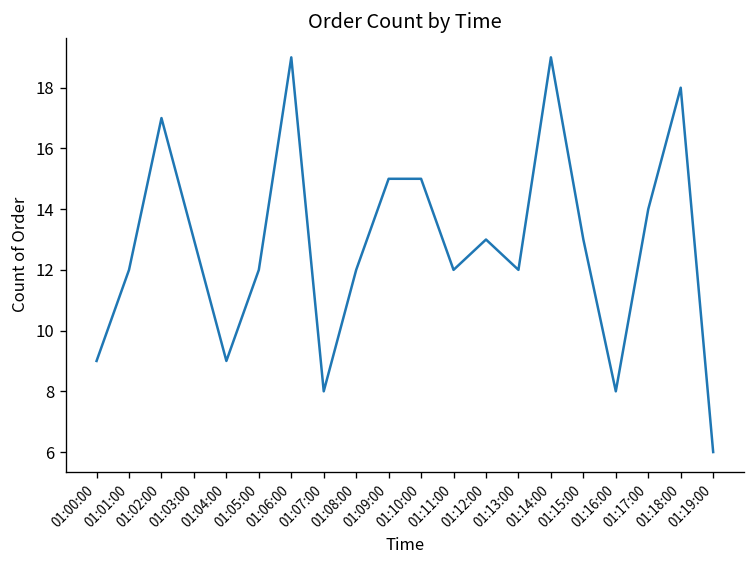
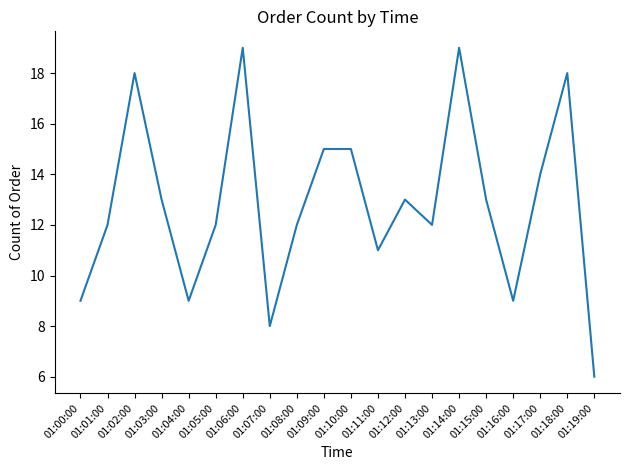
  {
    "01:00:00": 9,
    "01:01:00": 12,
-   "01:02:00": 17,
+   "01:02:00": 18,
    "01:03:00": 13,
    "01:04:00": 9,
    "01:05:00": 12,
    "01:06:00": 19,
    "01:07:00": 8,
    "01:08:00": 12,
    "01:09:00": 15,
    "01:10:00": 15,
-   "01:11:00": 12,
+   "01:11:00": 11,
    "01:12:00": 13,
    "01:13:00": 12,
    "01:14:00": 19,
    "01:15:00": 13,
-   "01:16:00": 8,
+   "01:16:00": 9,
    "01:17:00": 14,
    "01:18:00": 18,
    "01:19:00": 6
  }
